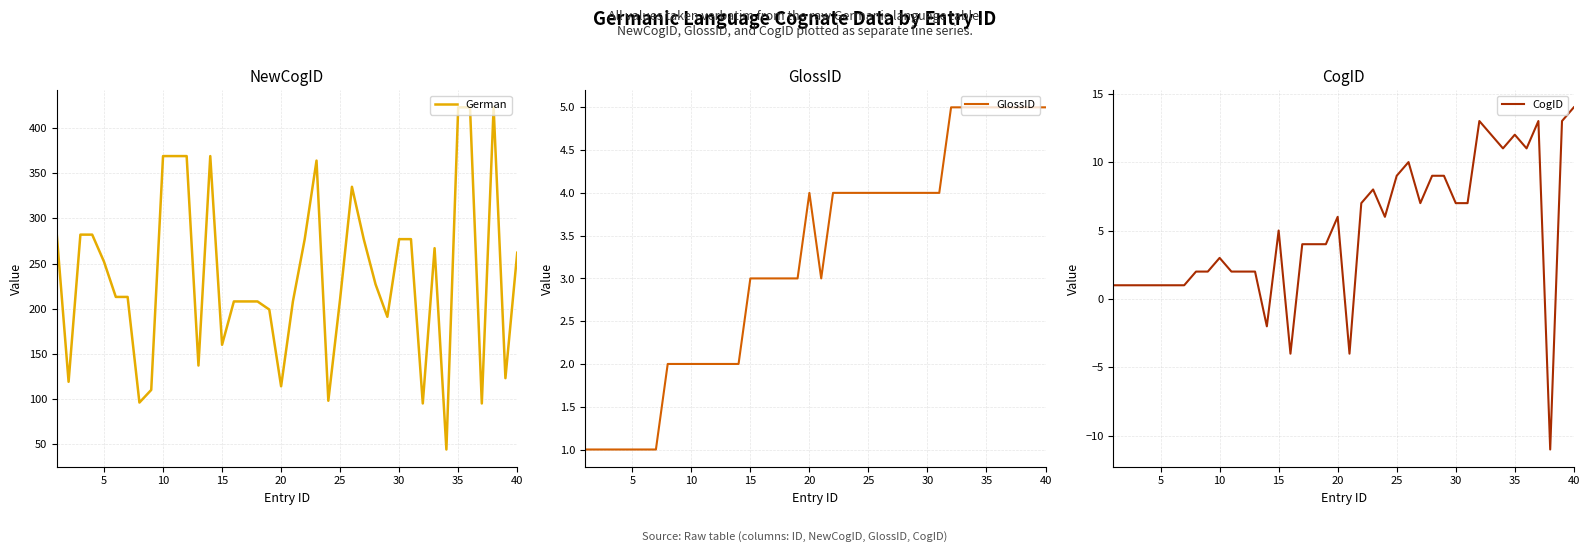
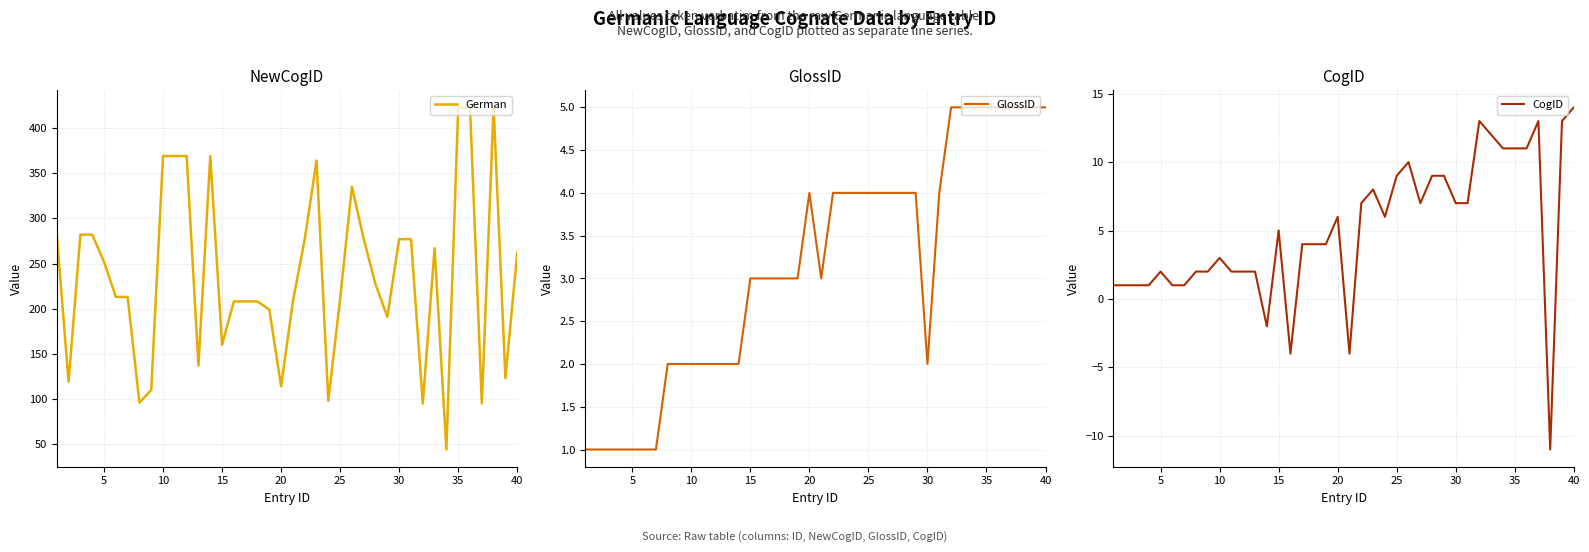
  {
    "NewCogID": {
      "5": 250,
      "10": 370,
      "15": 160,
      "20": 110,
      "25": 210,
      "30": 280,
      "40": 260
    },
    "GlossID": {
      "5": 1,
      "10": 2,
      "15": 3,
      "20": 4,
      "25": 4,
-     "30": 4,
+     "30": 2,
      "40": 5
    },
    "CogID": {
-     "5": 1,
+     "5": 2,
      "10": 3,
      "15": 5,
      "20": 6,
      "25": 9,
      "30": 7,
-     "35": 12,
+     "35": 11,
      "40": 14
    }
  }
